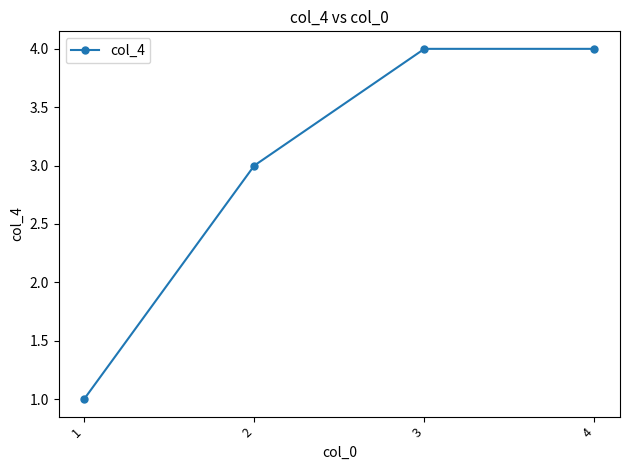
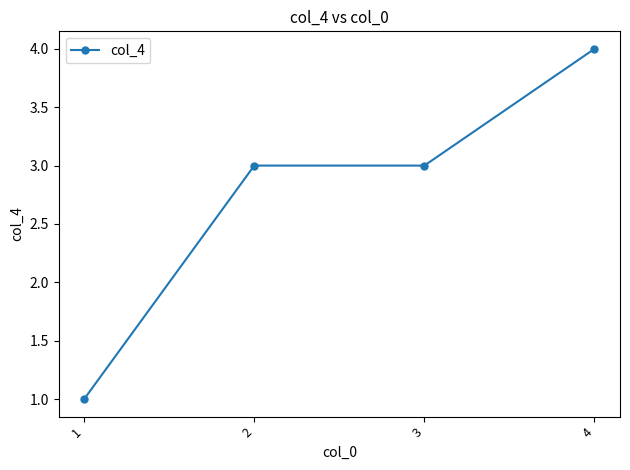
  {
    "1": 1,
    "2": 3,
-   "3": 4,
+   "3": 3,
    "4": 4
  }
